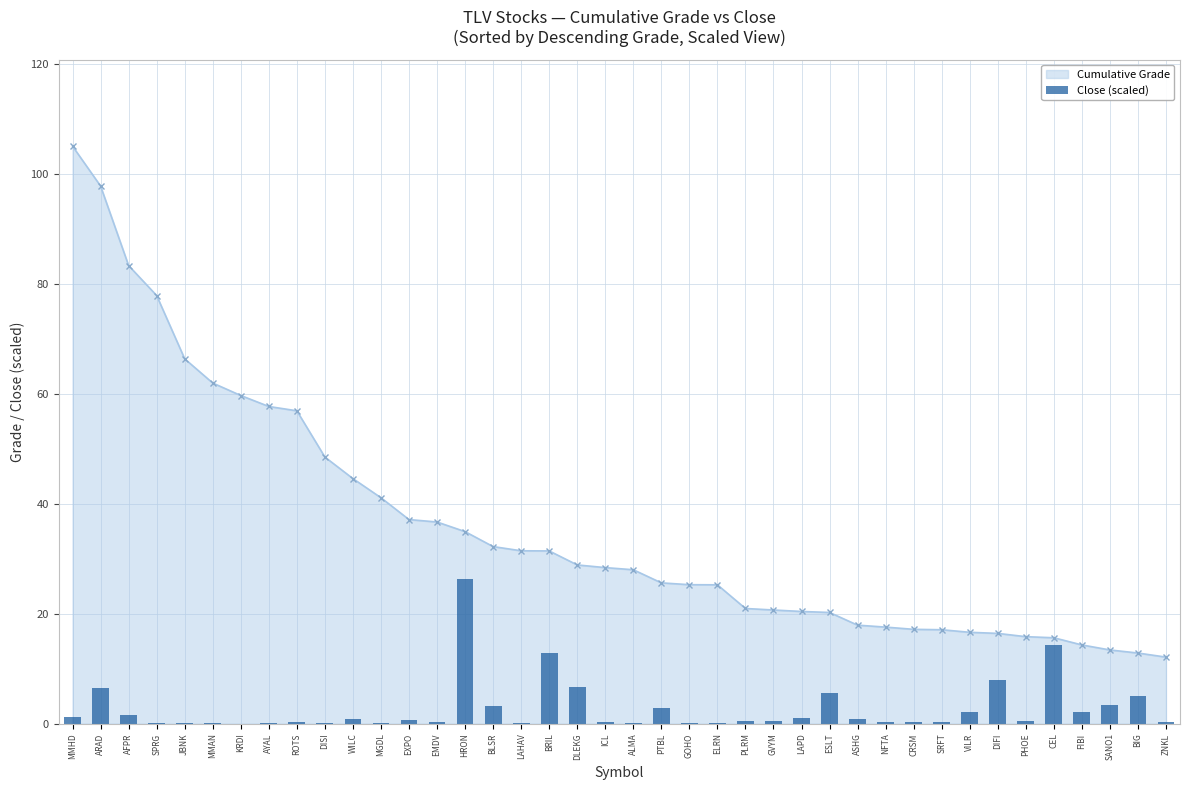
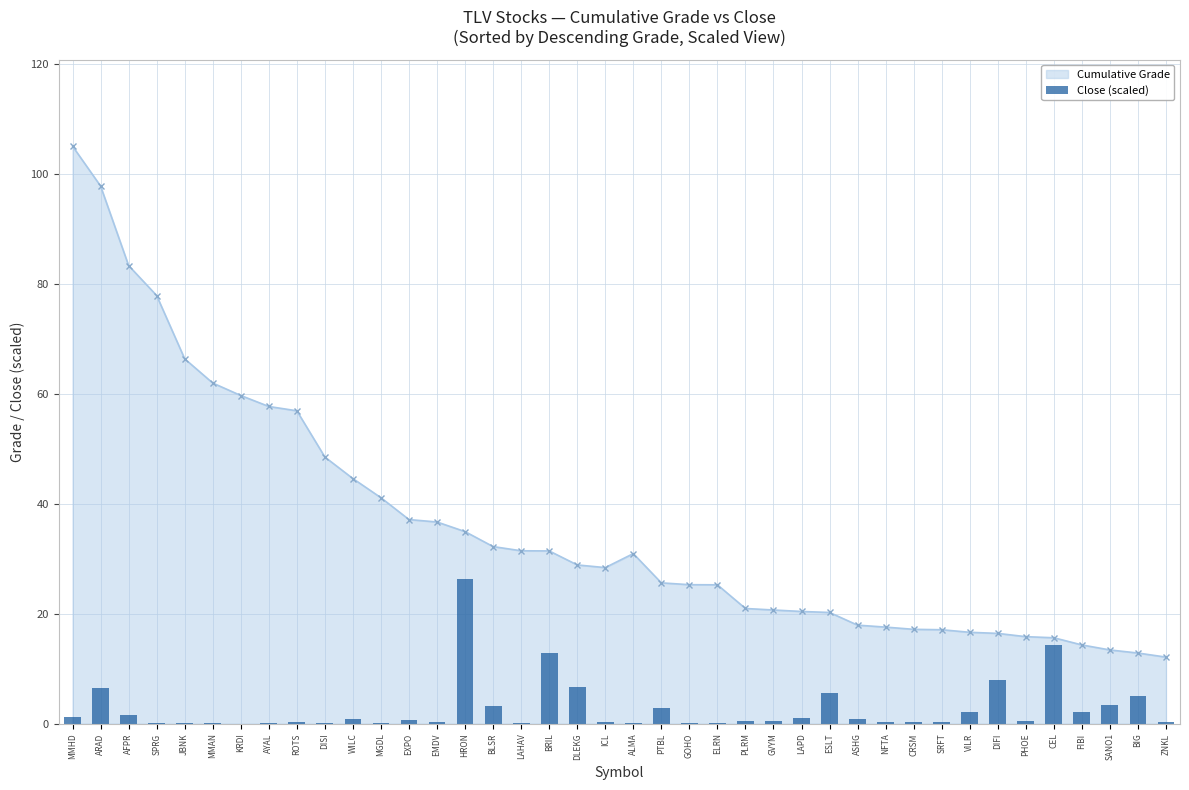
  {
    "Cumulative Grade": {
      "MMHD": 105,
      "ARAD": 98,
      "AFPR": 83,
      "SPRG": 78,
      "JBNK": 66,
      "MMAN": 62,
      "KRDI": 60,
      "AYAL": 58,
      "ROTS": 57,
      "DISI": 49,
      "WILC": 45,
      "MGDL": 41,
      "EXPO": 37,
      "EMDV": 37,
      "HRON": 35,
      "BLSR": 32,
      "LAHAV": 31,
      "BRIL": 31,
      "DLEKG": 29,
      "ICL": 28,
-     "ALMA": 28,
+     "ALMA": 31,
      "PTBL": 26,
      "GOHO": 25,
      "ELRN": 25,
      "PLRM": 21,
      "GVYM": 21,
      "LAPD": 20,
      "ESLT": 20,
      "ASHG": 18,
      "NFTA": 18,
      "CRSM": 17,
      "SRFT": 17,
      "VILR": 17,
      "DIFI": 16,
      "PHOE": 16,
      "CEL": 16,
      "FIBI": 14,
      "SANO1": 13,
      "BIG": 13,
      "ZNKL": 12
    },
    "Close (scaled)": {
      "MMHD": 1,
      "ARAD": 7,
      "AFPR": 2,
      "WILC": 1,
      "EXPO": 1,
      "HRON": 26,
      "BLSR": 3,
      "BRIL": 13,
      "DLEKG": 7,
      "PTBL": 3,
      "LAPD": 1,
      "ESLT": 6,
      "ASHG": 1,
      "VILR": 2,
      "DIFI": 8,
      "PHOE": 1,
      "CEL": 14,
      "FIBI": 2,
      "SANO1": 3,
      "BIG": 5
    }
  }
